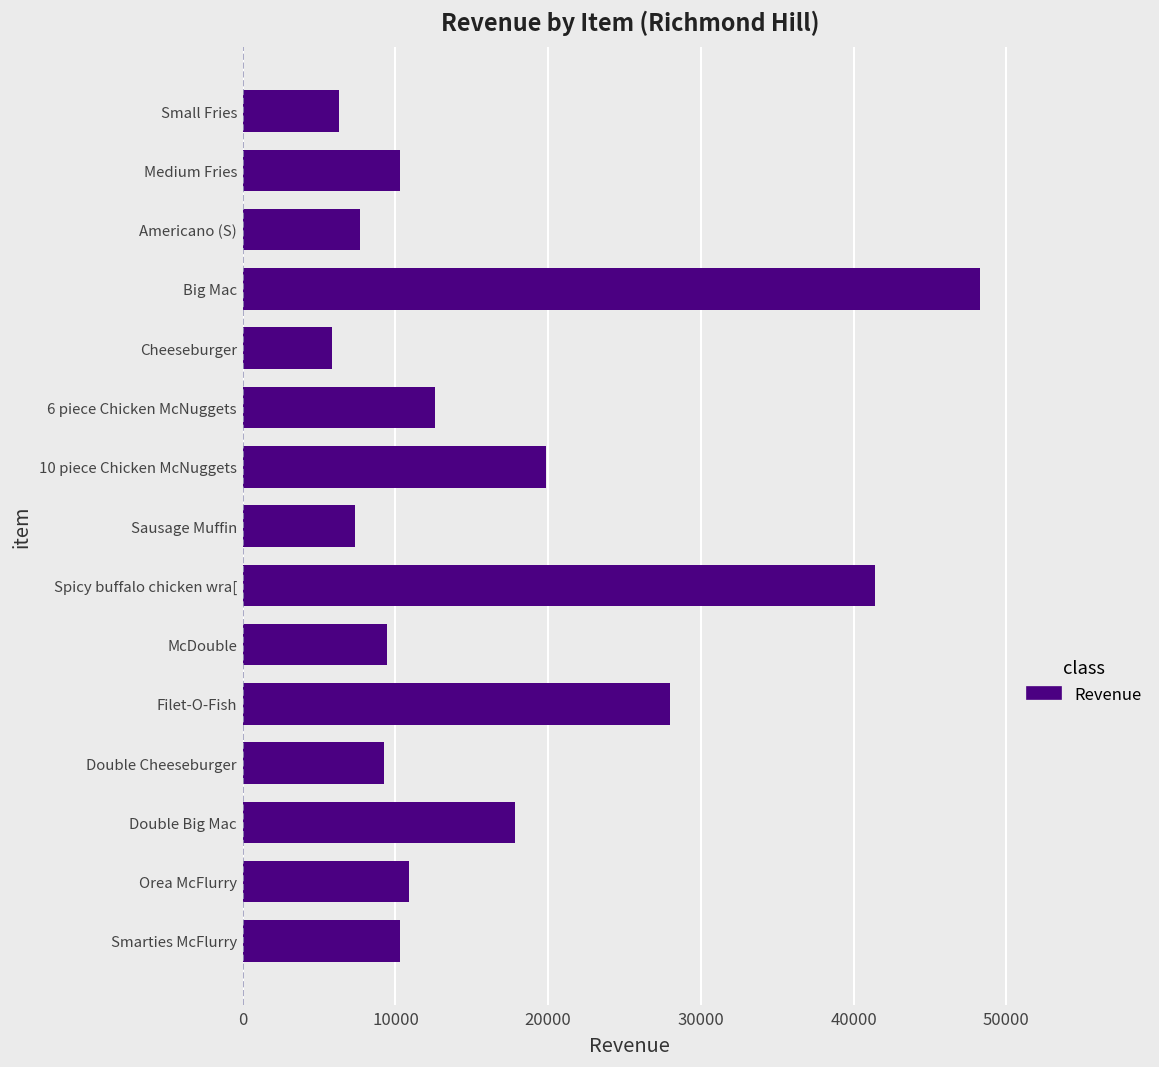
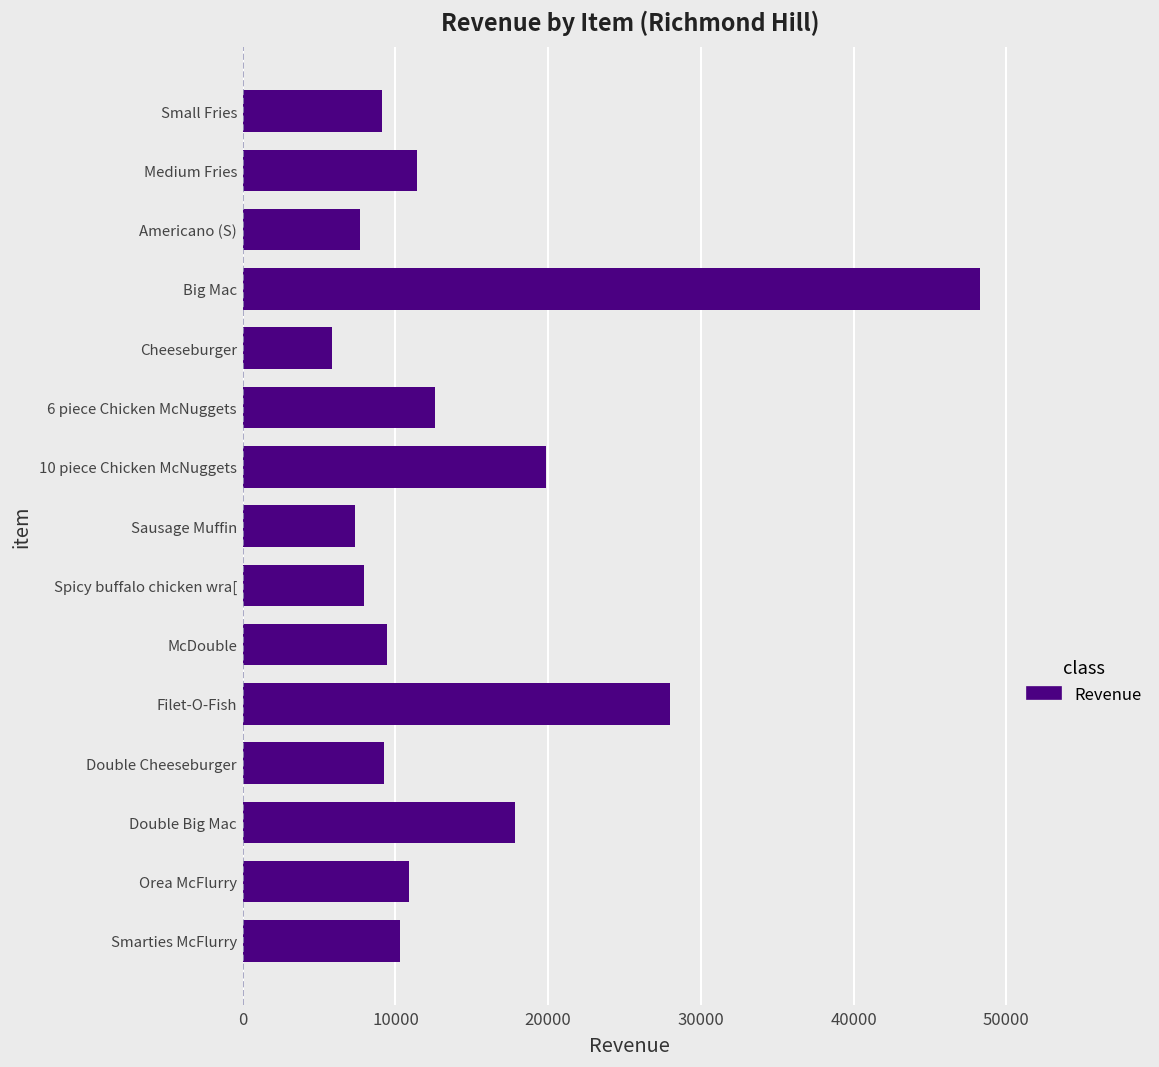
  {
-   "Small Fries": 6300,
-   "Medium Fries": 10300,
+   "Small Fries": 9100,
+   "Medium Fries": 11400,
    "Americano (S)": 7700,
    "Big Mac": 48300,
    "Cheeseburger": 5900,
    "6 piece Chicken McNuggets": 12600,
    "10 piece Chicken McNuggets": 19900,
    "Sausage Muffin": 7400,
-   "Spicy buffalo chicken wra[": 41400,
+   "Spicy buffalo chicken wra[": 8000,
    "McDouble": 9500,
    "Filet-O-Fish": 28000,
    "Double Cheeseburger": 9200,
    "Double Big Mac": 17800,
    "Orea McFlurry": 10900,
    "Smarties McFlurry": 10300
  }
